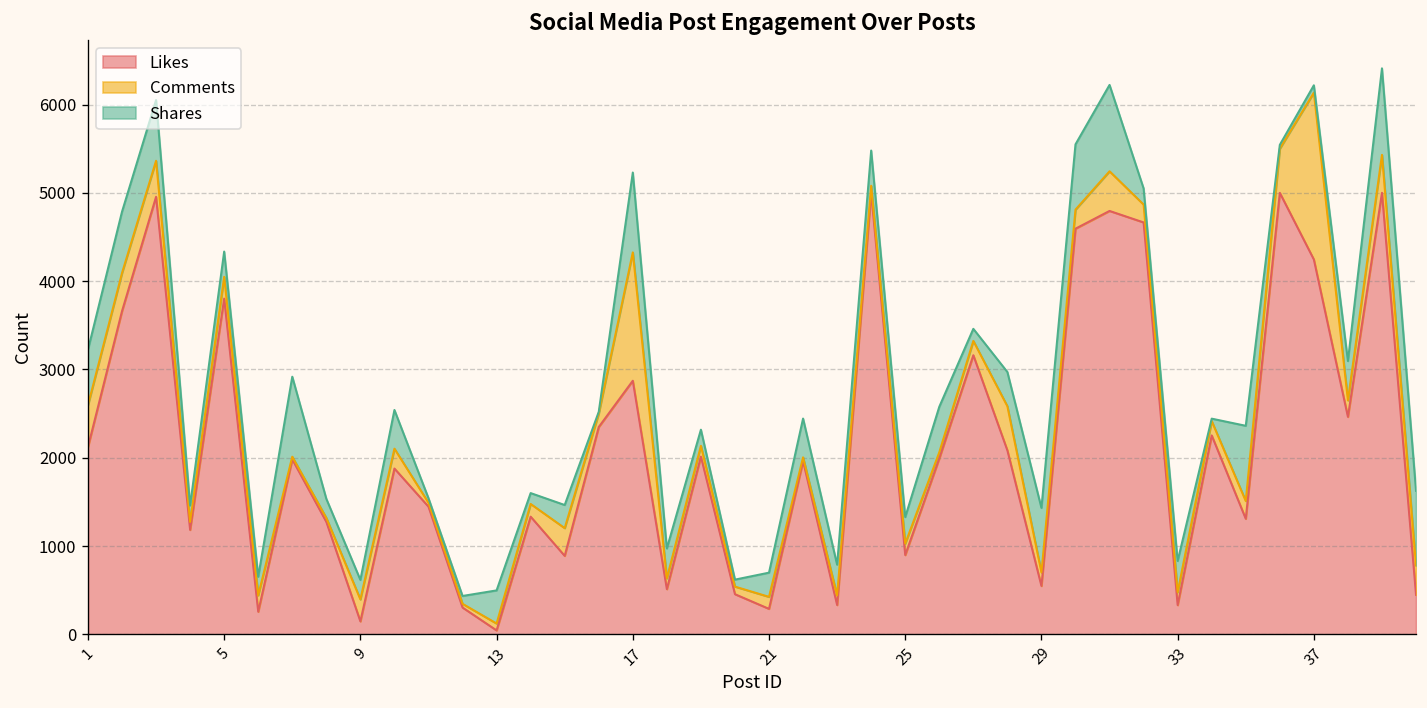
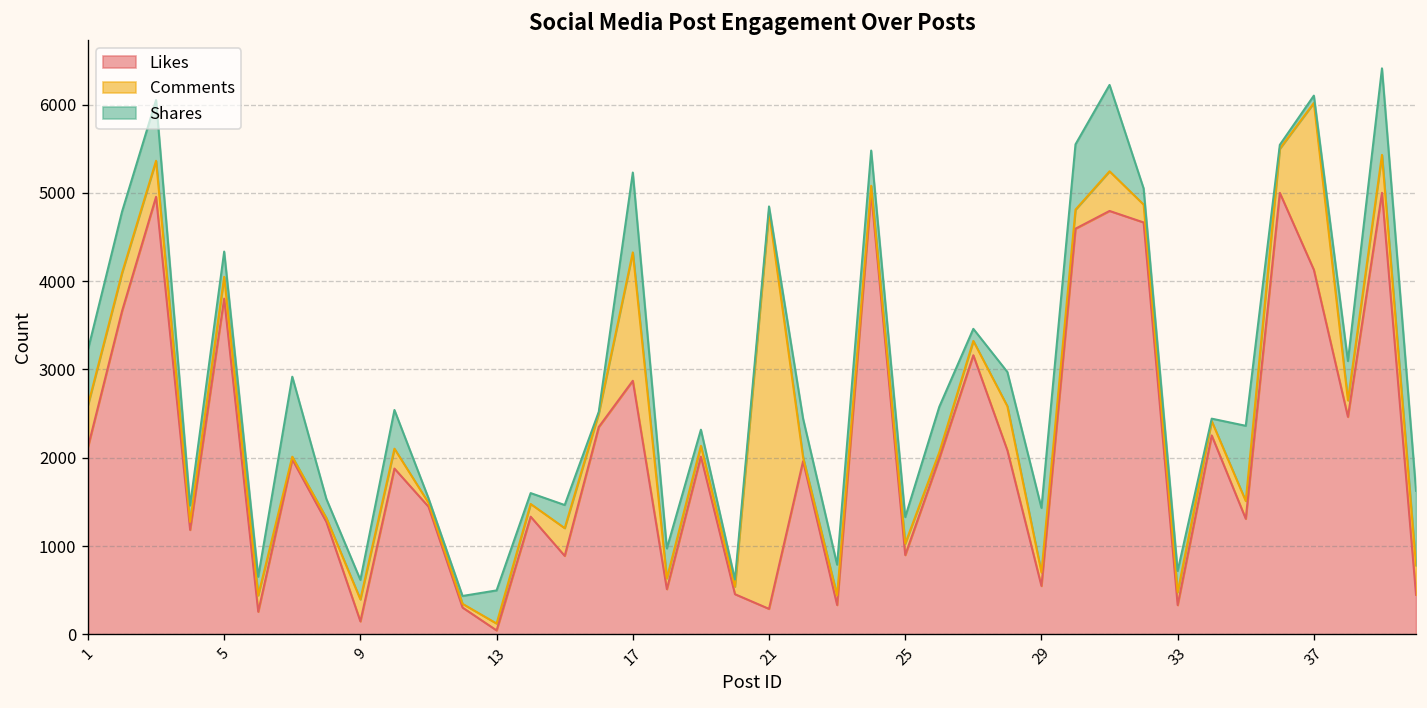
  {
    "Likes": {
      "1": 2100,
      "5": 3800,
      "9": 100,
      "13": 0,
      "17": 2900,
      "21": 300,
      "25": 900,
      "29": 500,
      "33": 300,
-     "37": 4200
+     "37": 4100
    },
    "Comments": {
      "1": 500,
      "5": 200,
      "9": 200,
      "13": 100,
      "17": 1500,
-     "21": 100,
+     "21": 4500,
      "25": 100,
      "29": 200,
      "33": 100,
      "37": 1900
    },
    "Shares": {
      "1": 600,
      "5": 300,
      "9": 200,
      "13": 400,
      "17": 900,
-     "21": 300,
+     "21": 100,
      "25": 300,
      "29": 700,
-     "33": 400,
+     "33": 200,
      "37": 100
    }
  }
